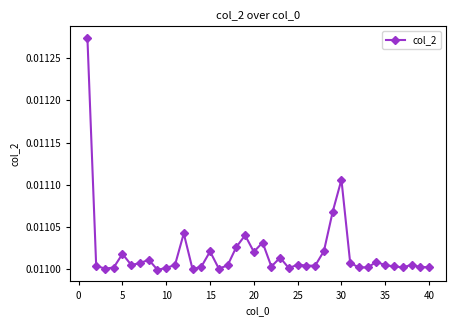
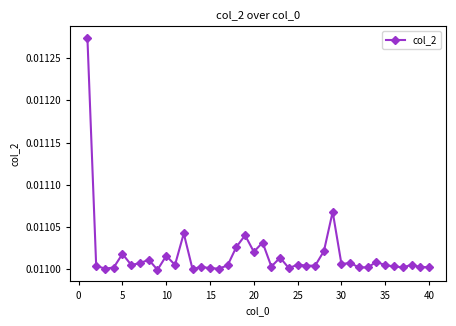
  {
    "5": 0.01102,
-   "10": 0.01100,
-   "15": 0.01102,
+   "10": 0.01102,
+   "15": 0.01100,
    "20": 0.01102,
    "25": 0.01101,
-   "30": 0.01111,
+   "30": 0.01101,
    "35": 0.01100,
    "40": 0.01100
  }
